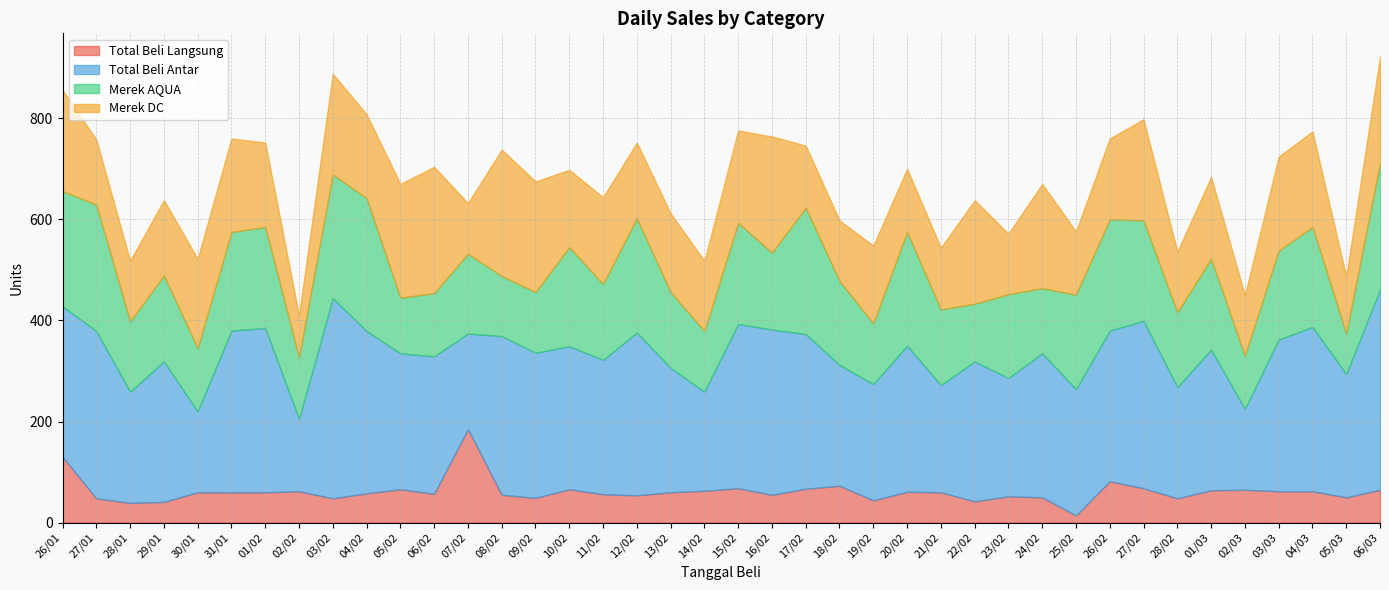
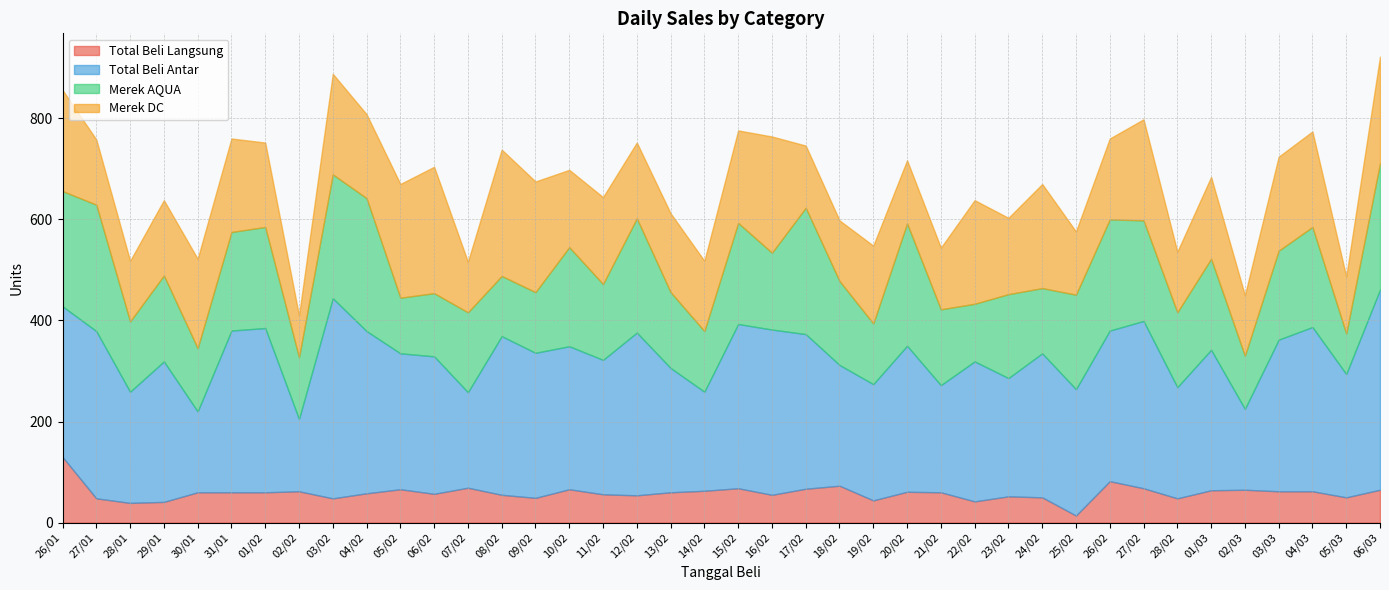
  {
    "Total Beli Langsung": {
      "26/01": 130,
      "27/01": 50,
      "28/01": 40,
      "29/01": 40,
      "30/01": 60,
      "31/01": 60,
      "01/02": 60,
      "02/02": 60,
      "03/02": 50,
      "04/02": 60,
      "05/02": 70,
      "06/02": 60,
-     "07/02": 190,
+     "07/02": 70,
      "08/02": 60,
      "09/02": 50,
      "10/02": 70,
      "11/02": 60,
      "12/02": 50,
      "13/02": 60,
      "14/02": 60,
      "15/02": 70,
      "16/02": 60,
      "17/02": 70,
      "18/02": 70,
      "19/02": 40,
      "20/02": 60,
      "21/02": 60,
      "22/02": 40,
      "23/02": 50,
      "24/02": 50,
      "25/02": 10,
      "26/02": 80,
      "27/02": 70,
      "28/02": 50,
      "01/03": 60,
      "02/03": 70,
      "03/03": 60,
      "04/03": 60,
      "05/03": 50,
      "06/03": 70
    },
    "Total Beli Antar": {
      "26/01": 300,
      "27/01": 330,
      "28/01": 220,
      "29/01": 280,
      "30/01": 160,
      "31/01": 320,
      "01/02": 330,
      "02/02": 140,
      "03/02": 400,
      "04/02": 320,
      "05/02": 270,
      "06/02": 270,
      "07/02": 190,
      "08/02": 310,
      "09/02": 290,
      "10/02": 280,
      "11/02": 270,
      "12/02": 320,
      "13/02": 250,
      "14/02": 200,
      "15/02": 330,
      "16/02": 330,
      "17/02": 310,
      "18/02": 240,
      "19/02": 230,
      "20/02": 290,
      "21/02": 210,
      "22/02": 280,
      "23/02": 230,
      "24/02": 290,
      "25/02": 250,
      "26/02": 300,
      "27/02": 330,
      "28/02": 220,
      "01/03": 280,
      "02/03": 160,
      "03/03": 300,
      "04/03": 330,
      "05/03": 240,
      "06/03": 400
    },
    "Merek AQUA": {
      "26/01": 230,
      "27/01": 250,
      "28/01": 140,
      "29/01": 170,
      "30/01": 130,
      "31/01": 200,
      "01/02": 200,
      "02/02": 120,
      "03/02": 250,
      "04/02": 260,
      "05/02": 110,
      "06/02": 130,
      "07/02": 160,
      "08/02": 120,
      "09/02": 120,
      "10/02": 200,
      "11/02": 150,
      "12/02": 230,
      "13/02": 150,
      "14/02": 120,
      "15/02": 200,
      "16/02": 150,
      "17/02": 250,
      "18/02": 170,
      "19/02": 120,
-     "20/02": 230,
+     "20/02": 240,
      "21/02": 150,
      "22/02": 110,
      "23/02": 170,
      "24/02": 130,
      "25/02": 190,
      "26/02": 220,
      "27/02": 200,
      "28/02": 150,
      "01/03": 180,
      "02/03": 110,
      "03/03": 180,
      "04/03": 200,
      "05/03": 80,
      "06/03": 250
    },
    "Merek DC": {
      "26/01": 200,
      "27/01": 130,
      "28/01": 120,
      "29/01": 150,
      "30/01": 180,
      "31/01": 190,
      "01/02": 170,
      "02/02": 80,
      "03/02": 200,
      "04/02": 170,
      "05/02": 230,
      "06/02": 250,
      "07/02": 100,
      "08/02": 250,
      "09/02": 220,
      "10/02": 150,
      "11/02": 170,
      "12/02": 150,
      "13/02": 160,
      "14/02": 140,
      "15/02": 180,
      "16/02": 230,
      "17/02": 120,
      "18/02": 120,
      "19/02": 150,
      "20/02": 130,
      "21/02": 120,
      "22/02": 210,
-     "23/02": 120,
+     "23/02": 150,
      "24/02": 210,
      "25/02": 130,
      "26/02": 160,
      "27/02": 200,
      "28/02": 120,
      "01/03": 160,
      "02/03": 120,
      "03/03": 190,
      "04/03": 190,
      "05/03": 110,
      "06/03": 210
    }
  }
